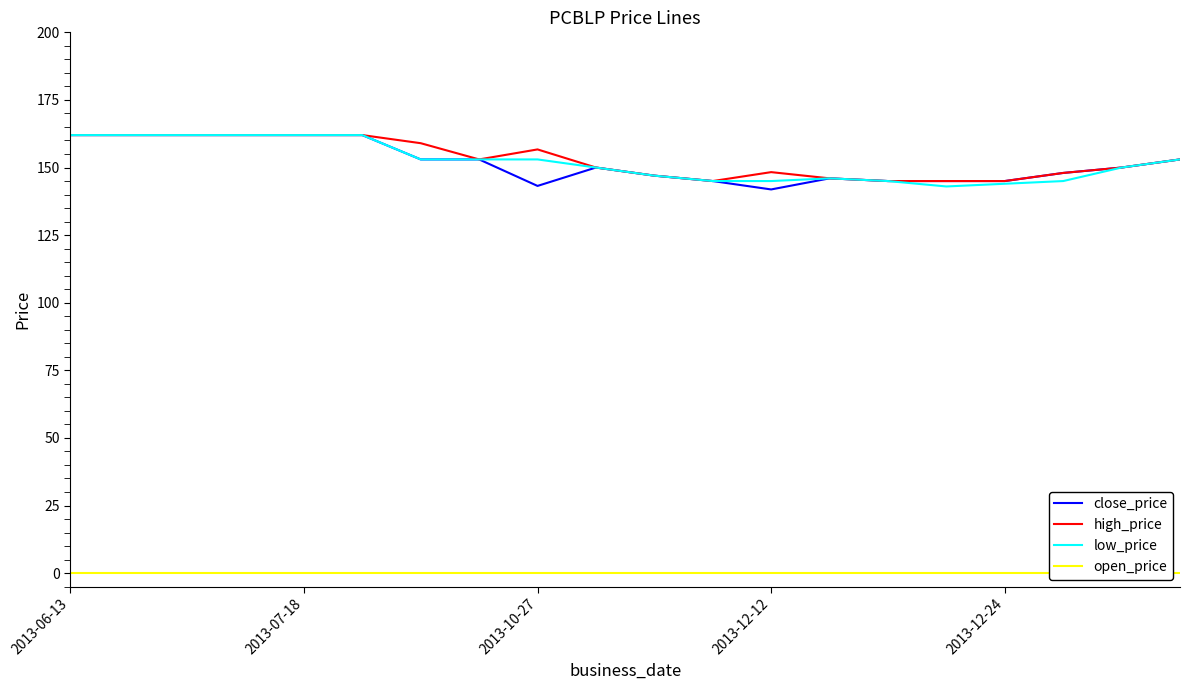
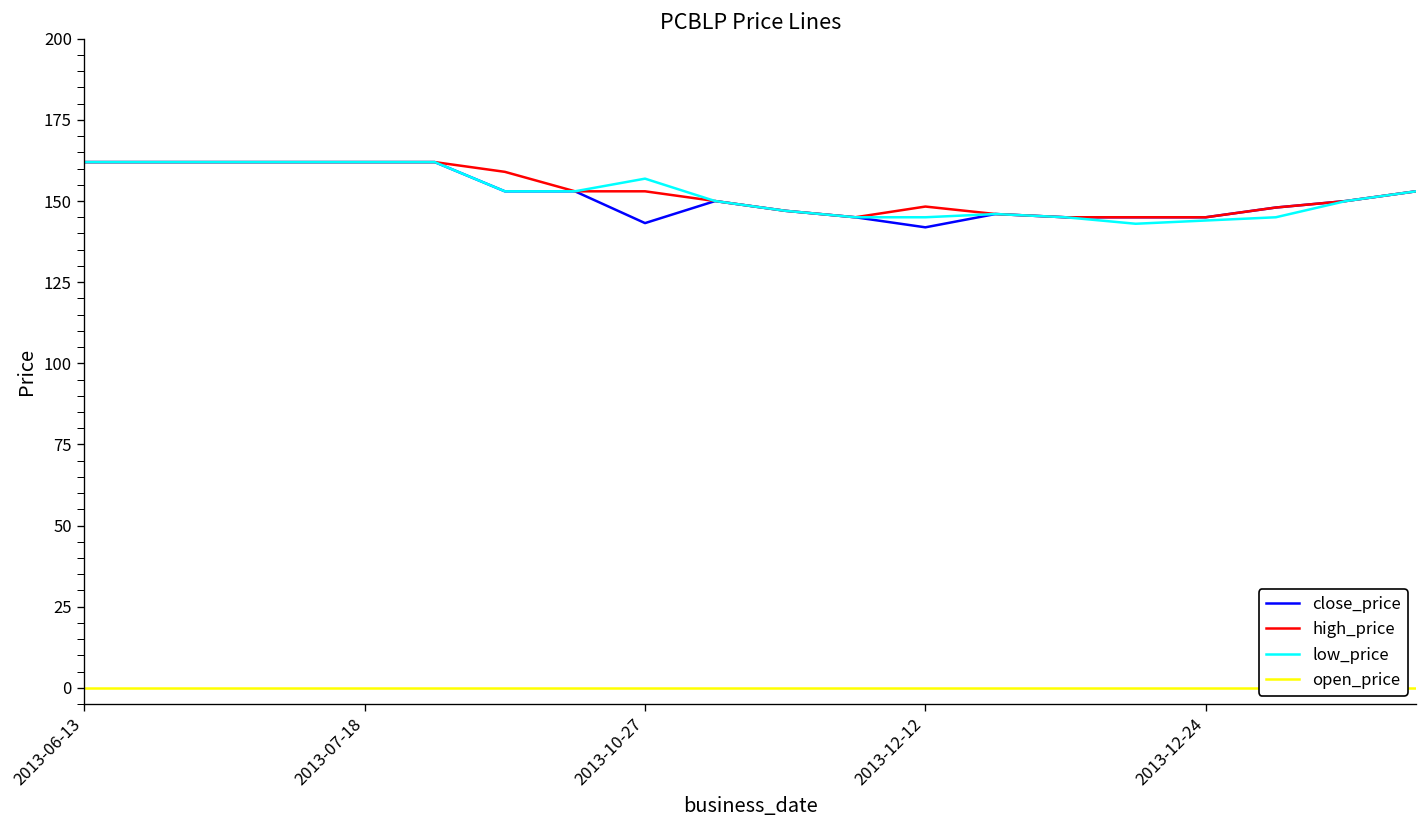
  {
    "close_price": {
      "2013-10-27": 143,
      "2013-12-12": 142
    },
    "high_price": {
-     "2013-10-27": 157,
+     "2013-10-27": 153,
      "2013-12-12": 148
    },
    "low_price": {
-     "2013-10-27": 153,
+     "2013-10-27": 157,
      "2013-12-12": 145,
      "2013-12-24": 144
    },
    "open_price": {
      "2013-06-13": 0,
      "2013-07-18": 0,
      "2013-10-27": 0,
      "2013-12-12": 0,
      "2013-12-24": 0
    }
  }
